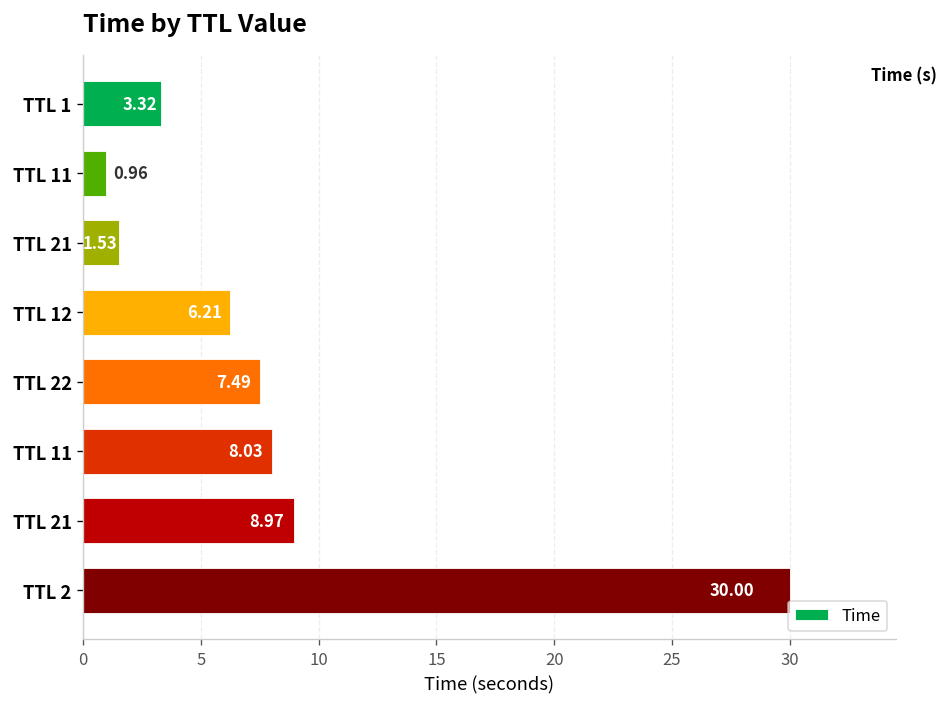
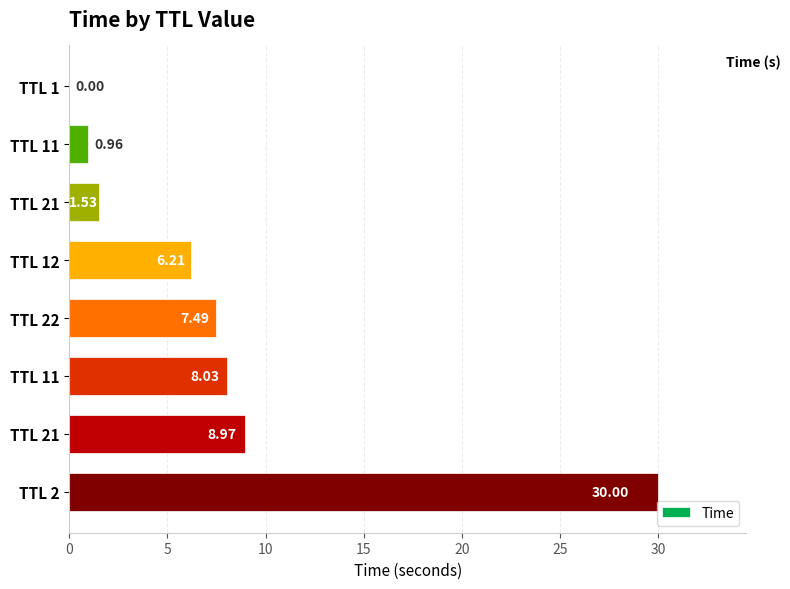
  {
-   "TTL 1": 3.32,
+   "TTL 1": 0.00,
    "TTL 12": 6.21,
    "TTL 22": 7.49,
    "TTL 2": 30.00
  }
